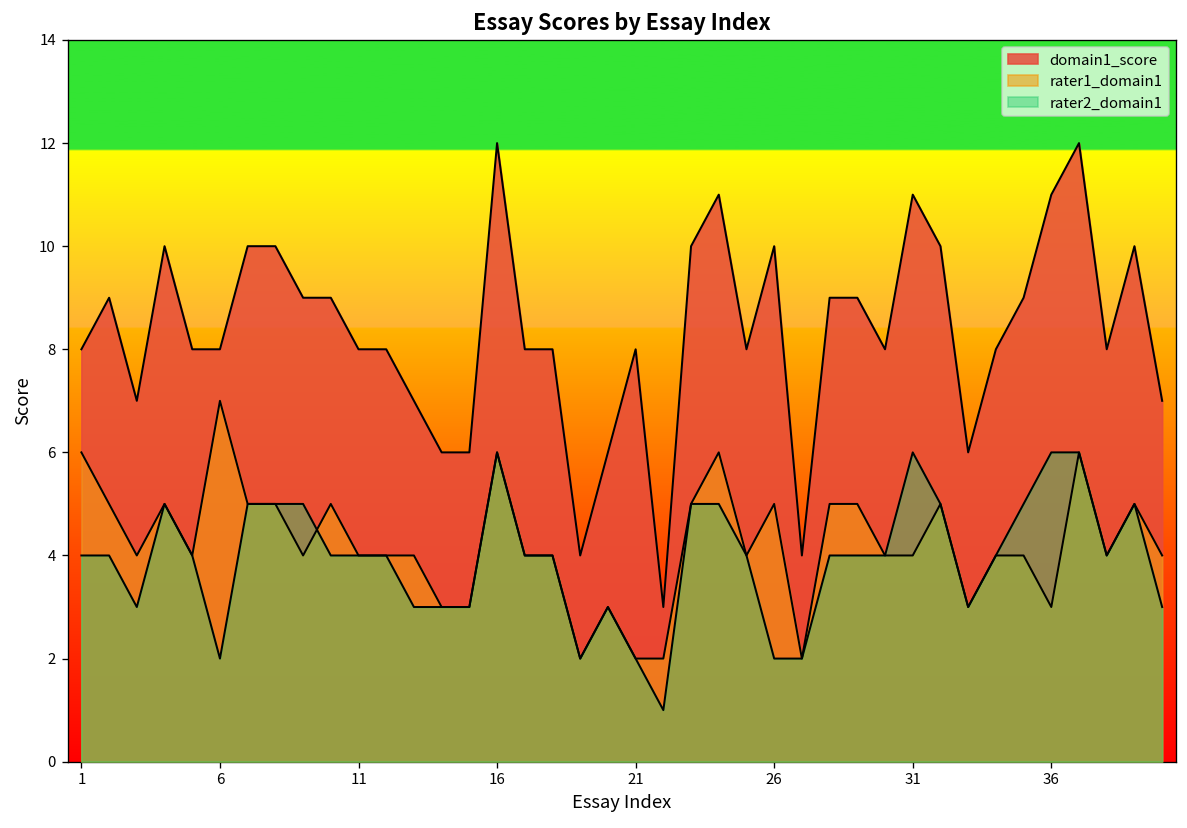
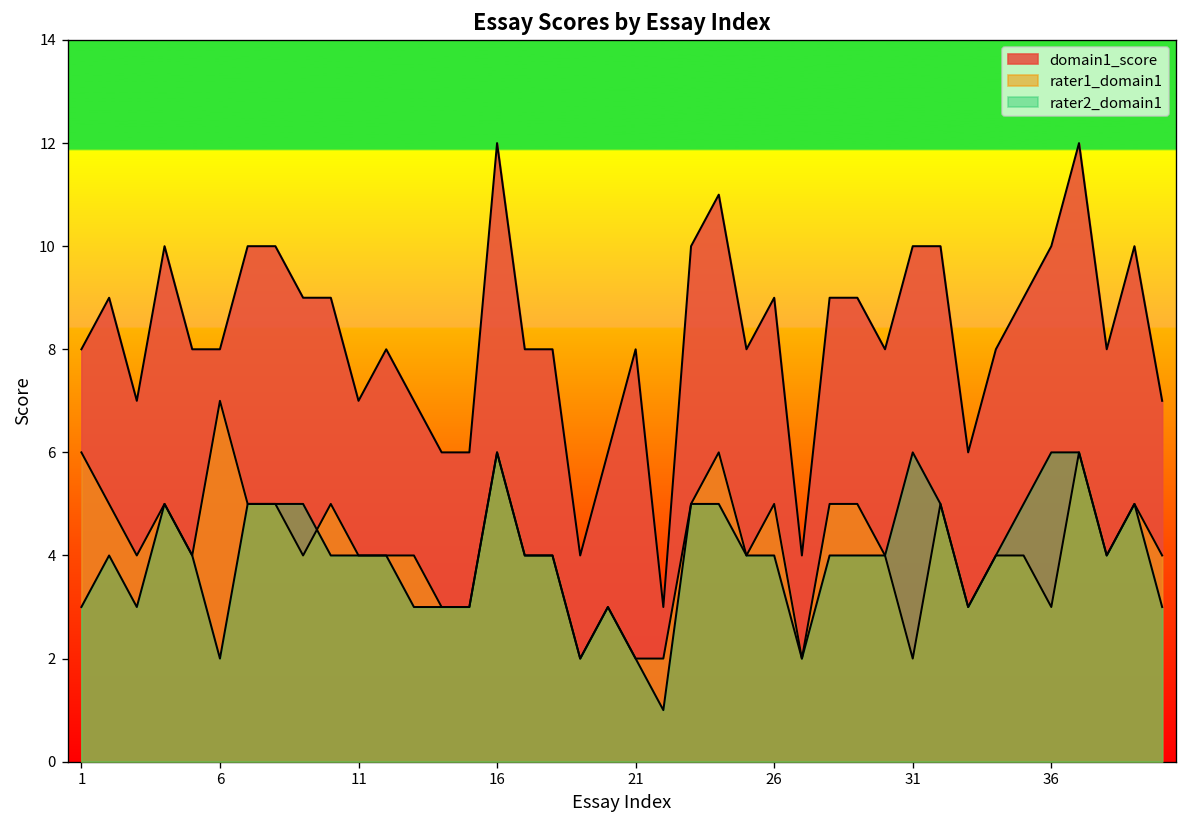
  {
    "domain1_score": {
      "1": 8,
      "6": 8,
-     "11": 8,
+     "11": 7,
      "16": 12,
      "21": 8,
-     "26": 10,
-     "31": 11,
-     "36": 11
+     "26": 9,
+     "31": 10,
+     "36": 10
    },
    "rater1_domain1": {
      "1": 6,
      "6": 7,
      "26": 5,
-     "31": 4,
+     "31": 2,
      "36": 3
    },
    "rater2_domain1": {
-     "1": 4,
+     "1": 3,
      "6": 2,
-     "26": 2,
+     "26": 4,
      "31": 6,
      "36": 6
    }
  }
